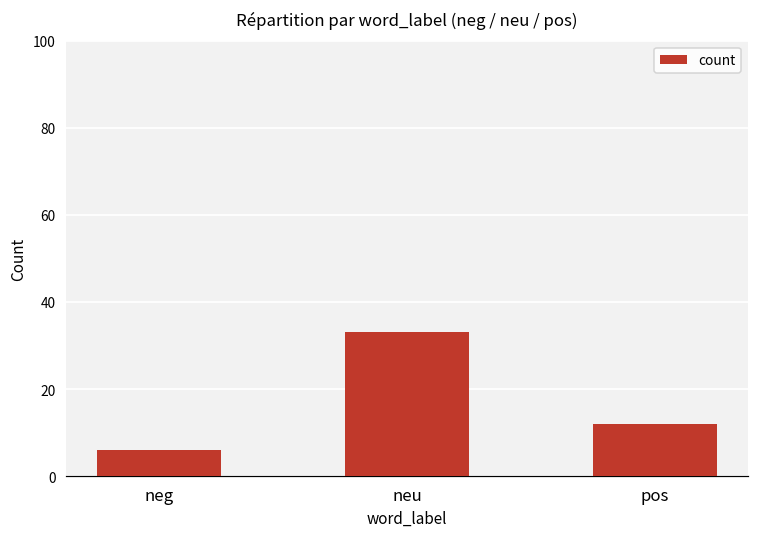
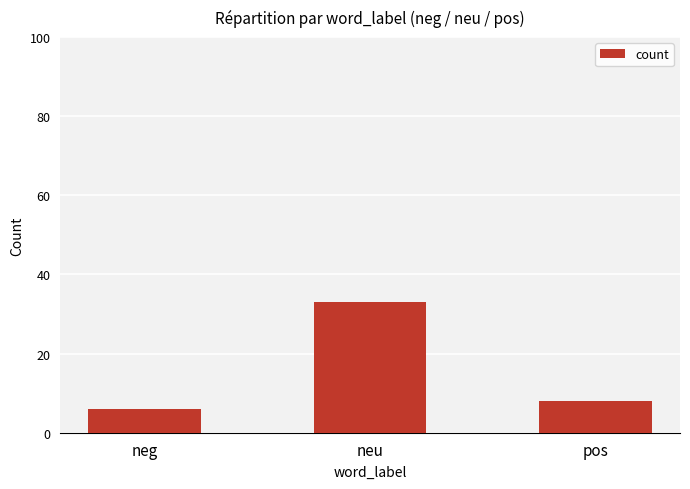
  {
    "neg": 6,
    "neu": 33,
-   "pos": 12
+   "pos": 8
  }
